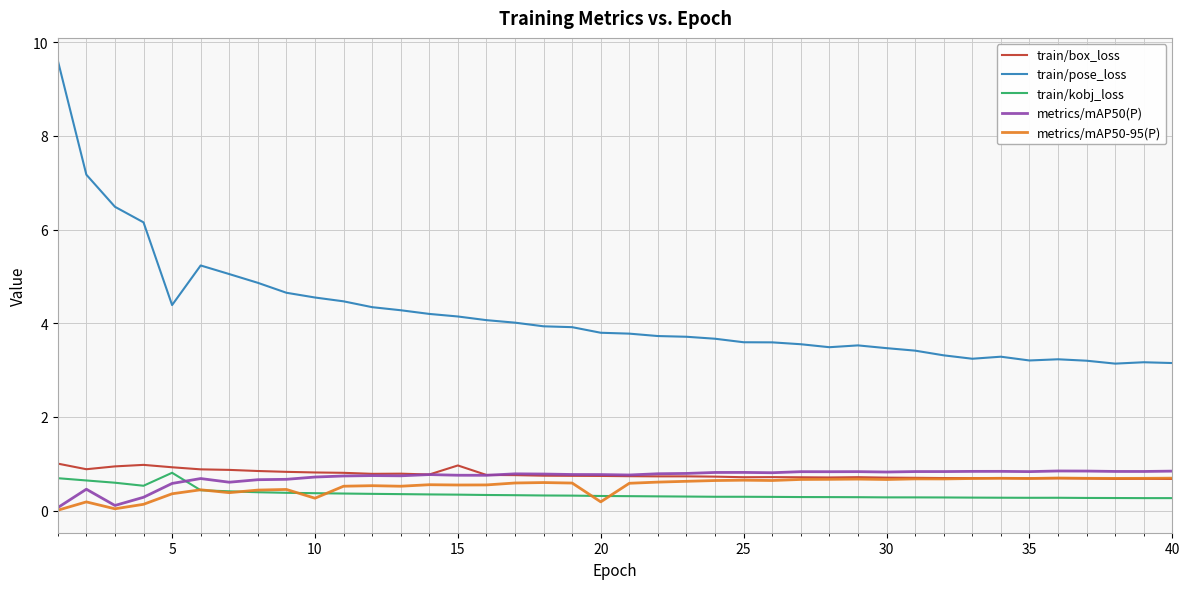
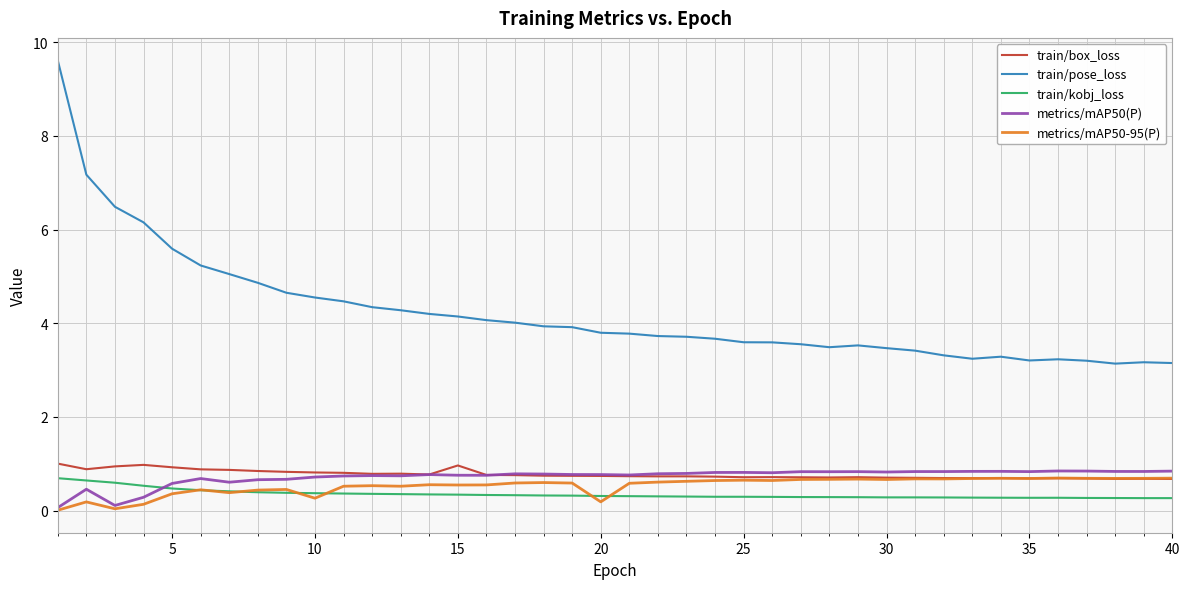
  {
    "train/box_loss": {
      "5": 0.9,
      "10": 0.8,
      "15": 1.0,
      "25": 0.7
    },
    "train/pose_loss": {
-     "5": 4.4,
+     "5": 5.6,
      "10": 4.5,
      "15": 4.1,
      "20": 3.8,
      "25": 3.6,
      "30": 3.5,
      "35": 3.2,
      "40": 3.2
    },
    "train/kobj_loss": {
-     "5": 0.8,
+     "5": 0.5,
      "10": 0.4,
      "15": 0.3,
      "20": 0.3,
      "25": 0.3,
      "30": 0.3,
      "35": 0.3,
      "40": 0.3
    },
    "metrics/mAP50(P)": {
      "5": 0.6,
      "10": 0.7,
      "15": 0.8,
      "25": 0.8,
      "30": 0.8,
      "35": 0.8,
      "40": 0.8
    },
    "metrics/mAP50-95(P)": {
      "5": 0.4,
      "10": 0.3,
      "15": 0.5,
      "20": 0.2,
      "25": 0.6
    }
  }
